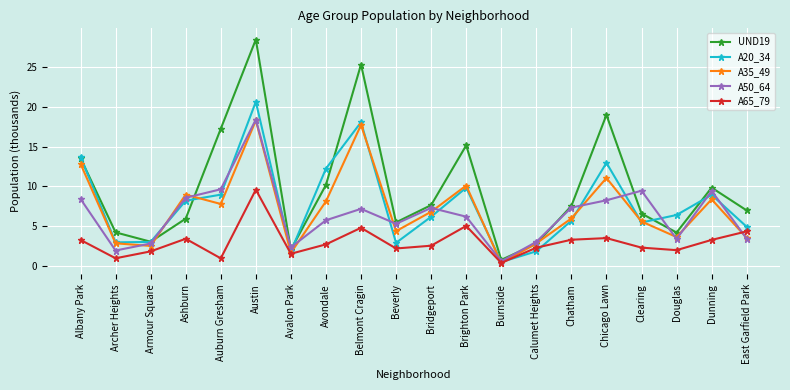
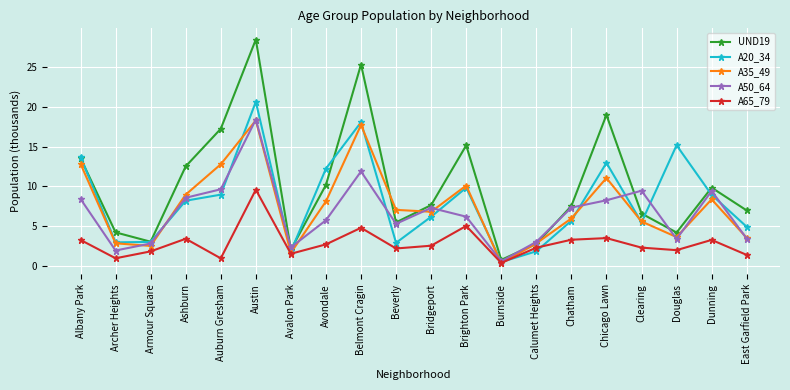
  {
    "UND19": {
      "Archer Heights": 4,
-     "Ashburn": 6,
+     "Ashburn": 13,
      "Auburn Gresham": 17,
      "Austin": 28,
      "Avondale": 10,
      "Belmont Cragin": 25,
      "Bridgeport": 8,
      "Brighton Park": 15,
      "Chicago Lawn": 19,
      "Clearing": 7,
      "Douglas": 4,
      "Dunning": 10,
      "East Garfield Park": 7
    },
    "A20_34": {
      "Ashburn": 8,
      "Auburn Gresham": 9,
      "Austin": 21,
      "Avondale": 12,
      "Belmont Cragin": 18,
      "Beverly": 3,
      "Bridgeport": 6,
      "Calumet Heights": 2,
      "Chicago Lawn": 13,
-     "Douglas": 6,
+     "Douglas": 15,
      "Dunning": 9,
      "East Garfield Park": 5
    },
    "A35_49": {
      "Albany Park": 13,
      "Ashburn": 9,
-     "Auburn Gresham": 8,
+     "Auburn Gresham": 13,
      "Avondale": 8,
      "Belmont Cragin": 18,
-     "Beverly": 4,
+     "Beverly": 7,
      "Bridgeport": 7,
      "Chicago Lawn": 11,
      "Dunning": 8
    },
    "A50_64": {
      "Albany Park": 8,
      "Archer Heights": 2,
      "Ashburn": 9,
      "Auburn Gresham": 10,
      "Avondale": 6,
-     "Belmont Cragin": 7,
+     "Belmont Cragin": 12,
      "Bridgeport": 7,
      "Brighton Park": 6,
      "Chicago Lawn": 8,
      "Clearing": 9,
      "Dunning": 9
    },
    "A65_79": {
      "Albany Park": 3,
      "Archer Heights": 1,
      "Armour Square": 2,
      "Ashburn": 3,
      "Auburn Gresham": 1,
      "Austin": 10,
      "Avondale": 3,
      "Belmont Cragin": 5,
      "Beverly": 2,
      "Bridgeport": 3,
      "Brighton Park": 5,
      "Calumet Heights": 2,
      "Chatham": 3,
      "Chicago Lawn": 3,
      "Clearing": 2,
      "Douglas": 2,
      "Dunning": 3,
-     "East Garfield Park": 4
+     "East Garfield Park": 1
    }
  }
